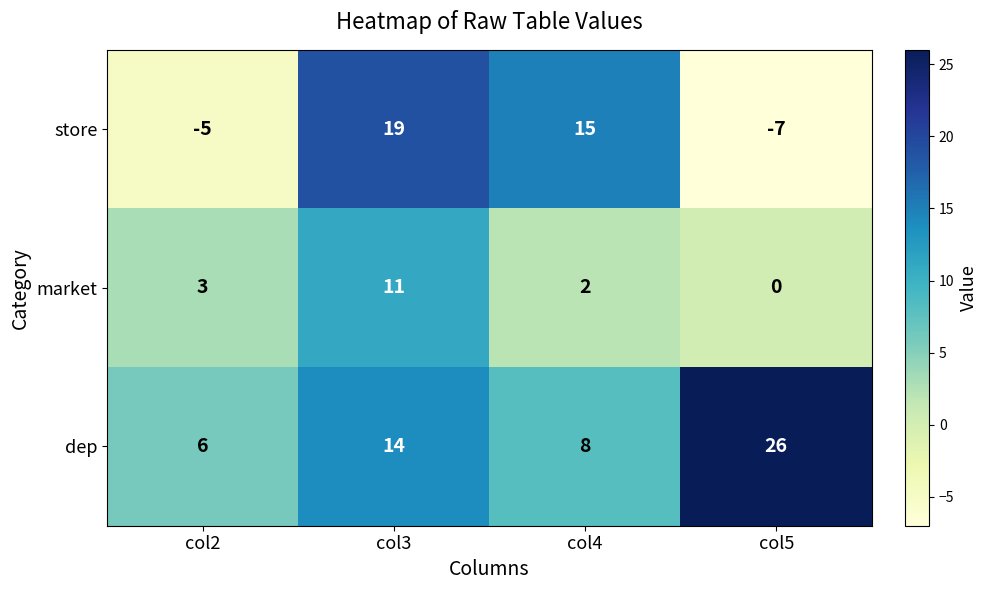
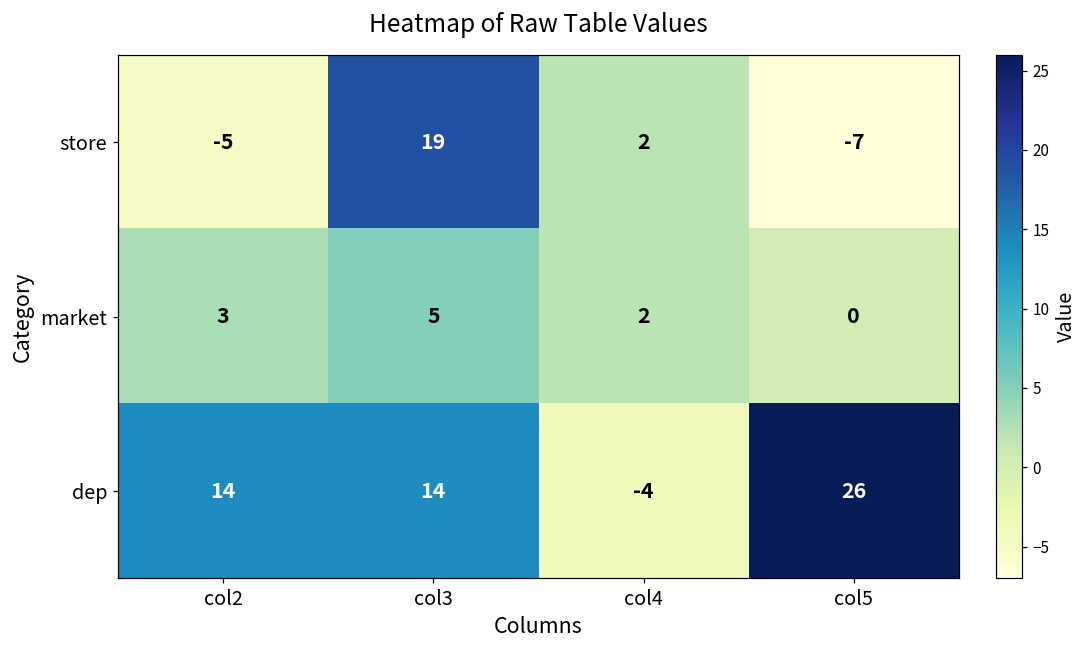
  {
    "store": {
      "col2": -5,
      "col3": 19,
-     "col4": 15,
+     "col4": 2,
      "col5": -7
    },
    "market": {
      "col2": 3,
-     "col3": 11,
+     "col3": 5,
      "col4": 2,
      "col5": 0
    },
    "dep": {
-     "col2": 6,
+     "col2": 14,
      "col3": 14,
-     "col4": 8,
+     "col4": -4,
      "col5": 26
    }
  }
